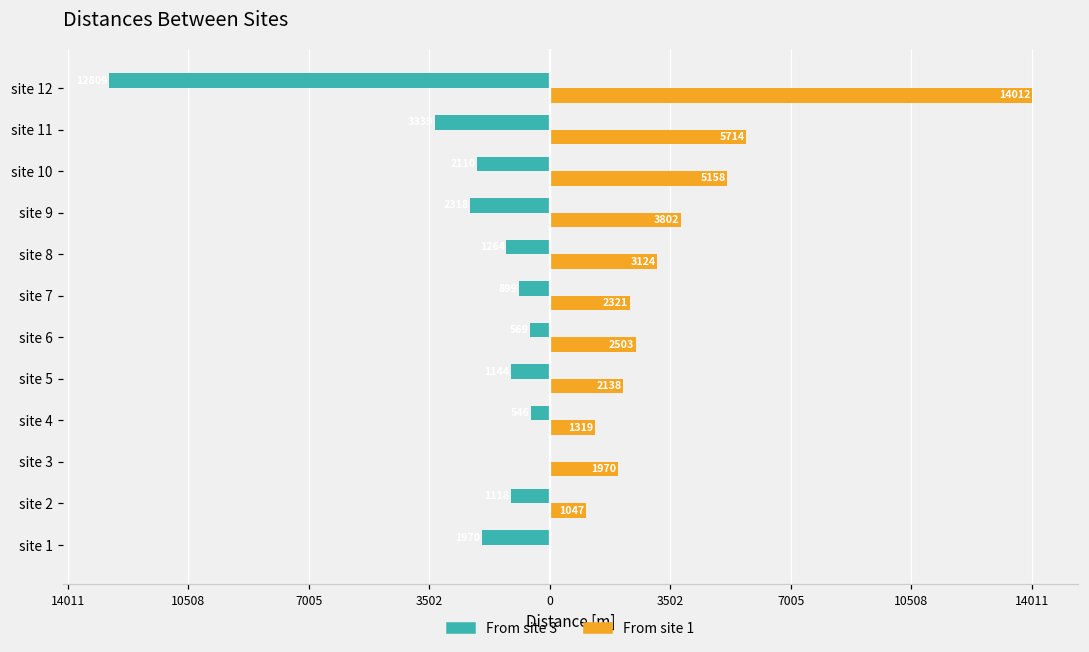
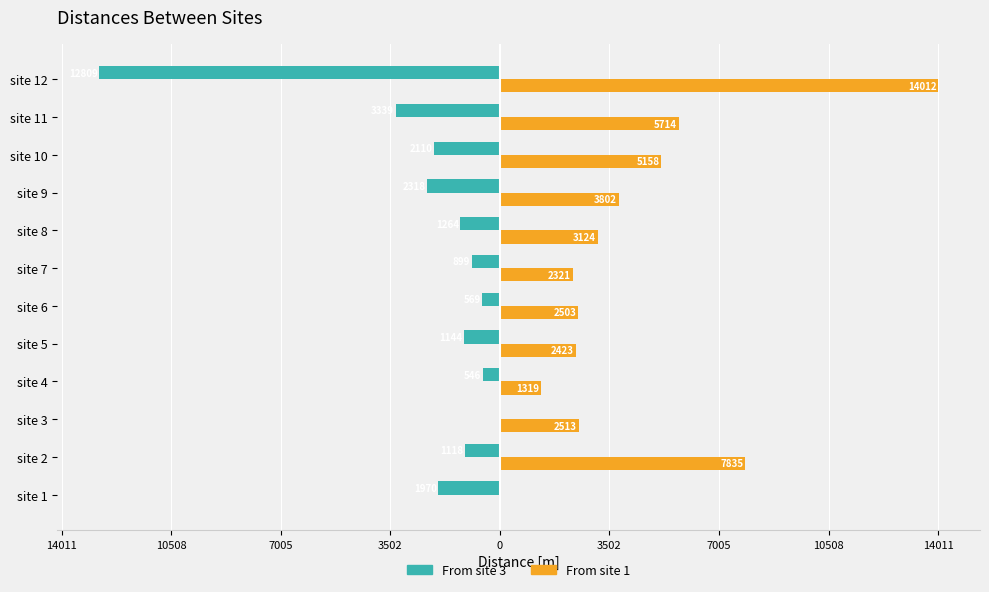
  {
    "From site 1": {
      "site 12": 14012,
      "site 11": 5714,
      "site 10": 5158,
      "site 9": 3802,
      "site 8": 3124,
      "site 7": 2321,
      "site 6": 2503,
-     "site 5": 2138,
+     "site 5": 2423,
      "site 4": 1319,
-     "site 3": 1970,
-     "site 2": 1047
+     "site 3": 2513,
+     "site 2": 7835
    }
  }
